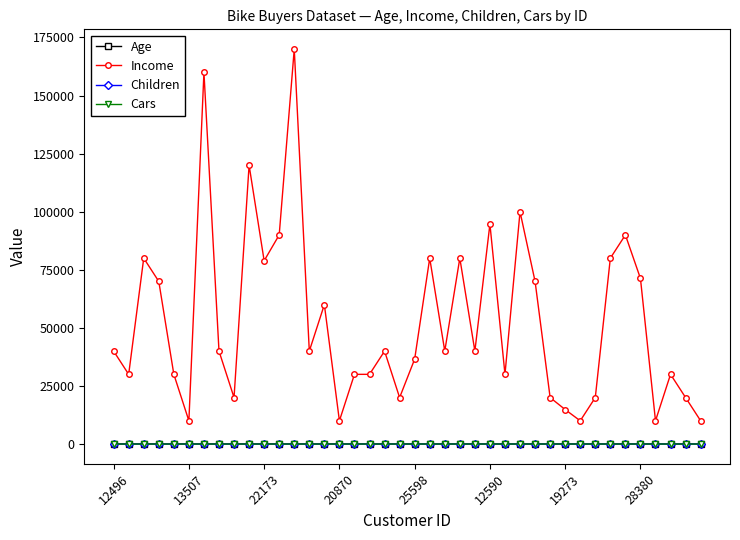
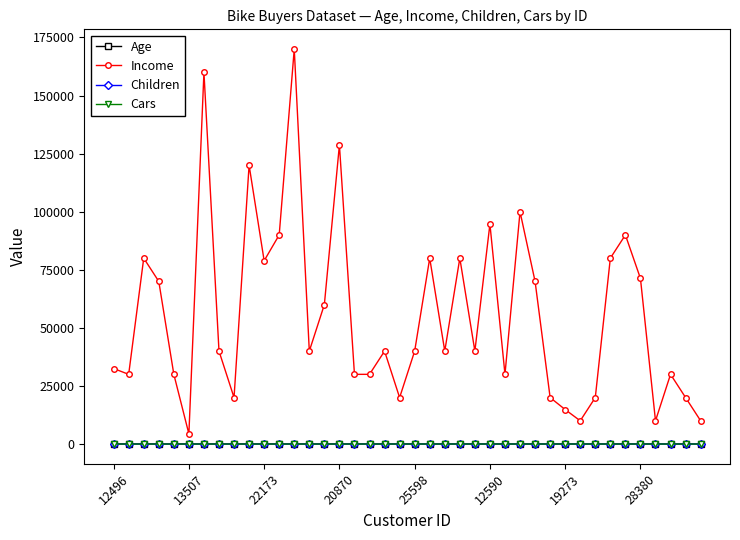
  {
    "Cars": {
      "12496": 0,
      "13507": 0,
      "22173": 0,
      "20870": 0,
      "25598": 0,
      "12590": 0,
      "19273": 0,
      "28380": 0
    },
    "Income": {
-     "12496": 40000,
-     "13507": 10000,
+     "12496": 33000,
+     "13507": 4000,
      "22173": 79000,
-     "20870": 10000,
-     "25598": 37000,
+     "20870": 129000,
+     "25598": 40000,
      "12590": 95000,
      "19273": 15000,
      "28380": 71000
    }
  }
